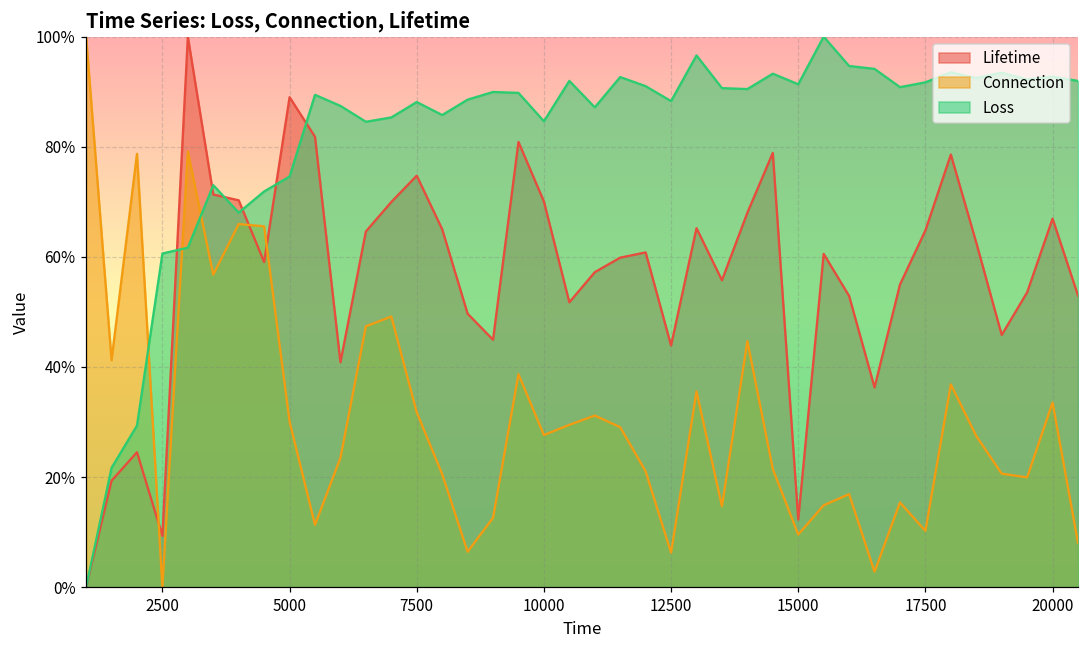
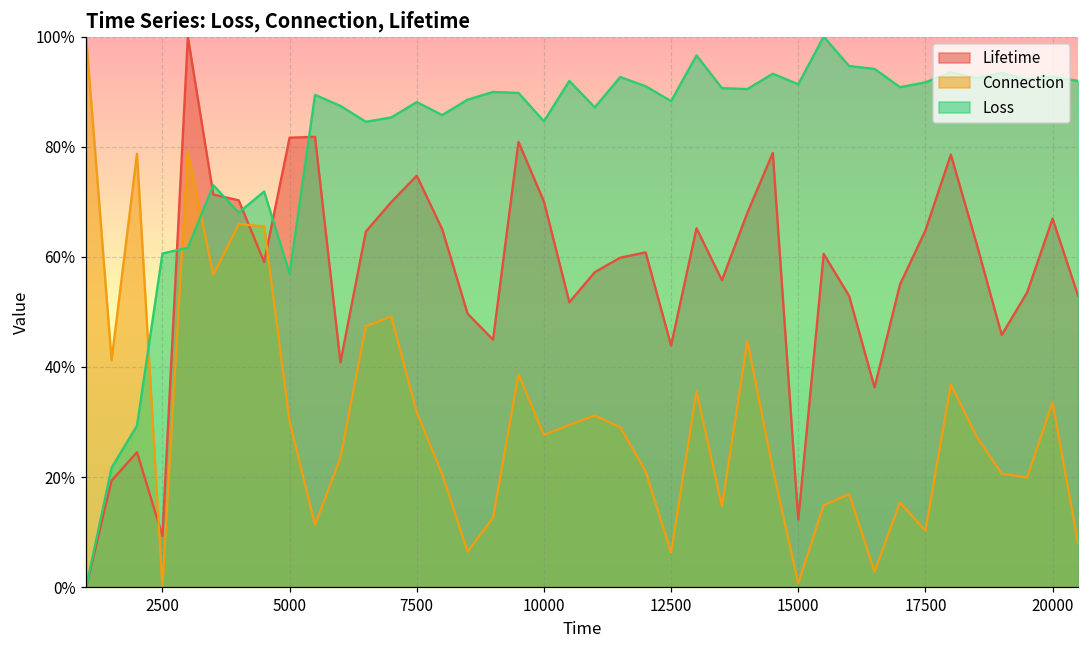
  {
    "Lifetime": {
      "2500": "9%",
-     "5000": "89%",
+     "5000": "82%",
      "7500": "75%",
      "10000": "70%",
      "12500": "44%",
      "15000": "12%",
      "17500": "65%",
      "20000": "67%"
    },
    "Connection": {
      "2500": "0%",
      "5000": "30%",
      "7500": "32%",
      "10000": "28%",
      "12500": "6%",
-     "15000": "10%",
+     "15000": "1%",
      "17500": "10%",
      "20000": "34%"
    },
    "Loss": {
      "2500": "61%",
-     "5000": "75%",
+     "5000": "57%",
      "7500": "88%",
      "10000": "85%",
      "12500": "88%",
      "15000": "91%",
      "17500": "92%"
    }
  }
